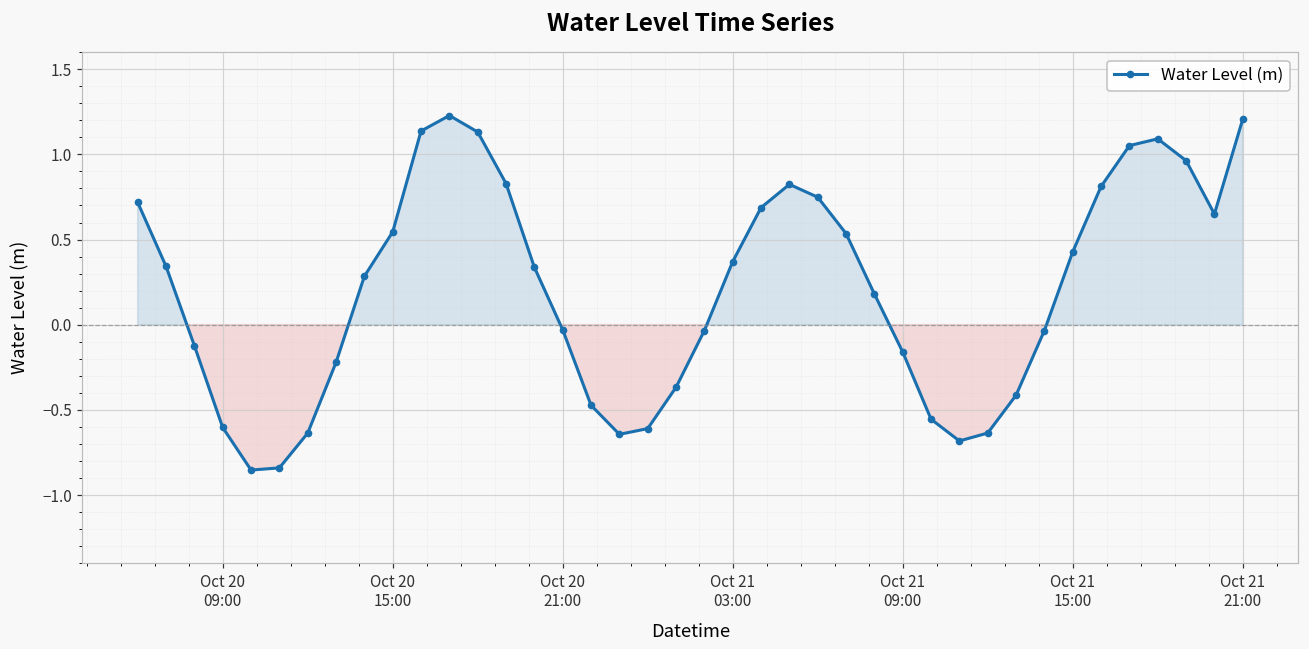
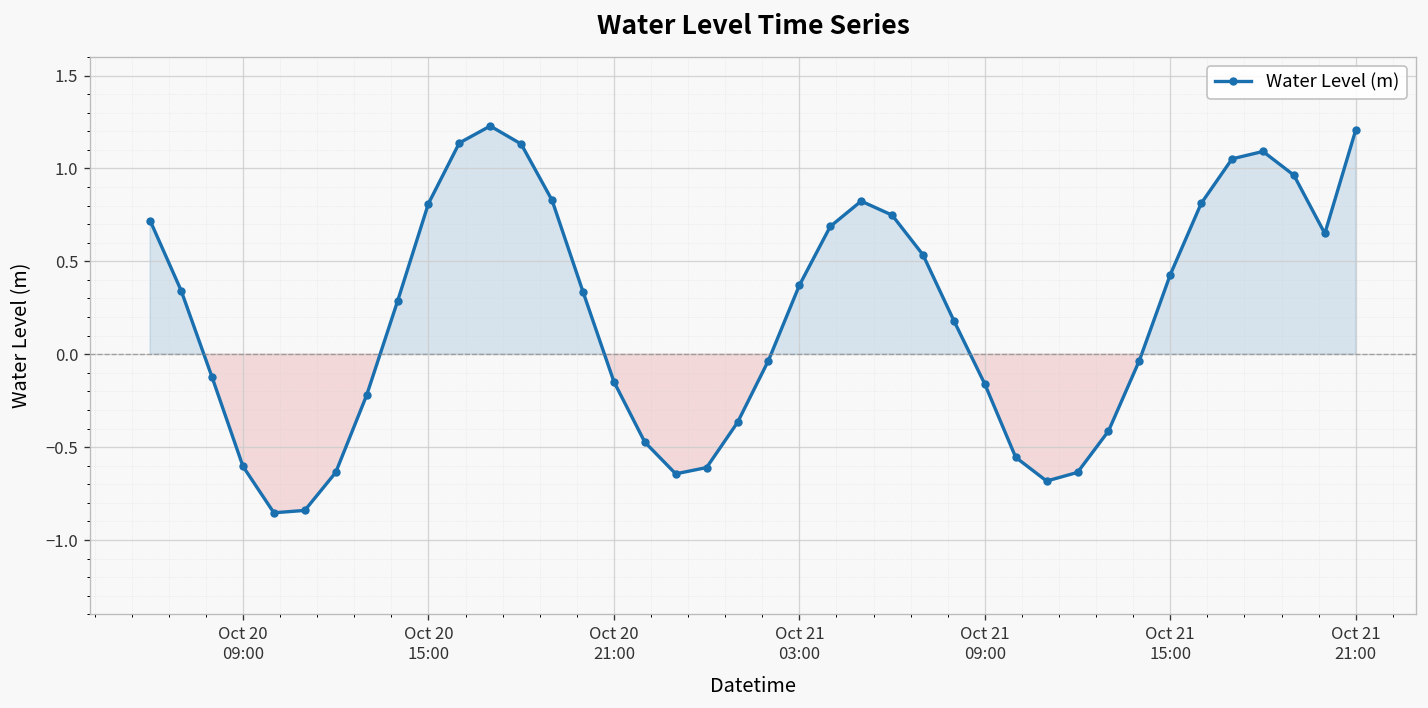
  {
    "Oct 20 09:00": -0.60,
-   "Oct 20 15:00": 0.54,
-   "Oct 20 21:00": -0.03,
+   "Oct 20 15:00": 0.81,
+   "Oct 20 21:00": -0.15,
    "Oct 21 03:00": 0.37,
    "Oct 21 09:00": -0.16,
    "Oct 21 15:00": 0.43,
    "Oct 21 21:00": 1.21
  }
